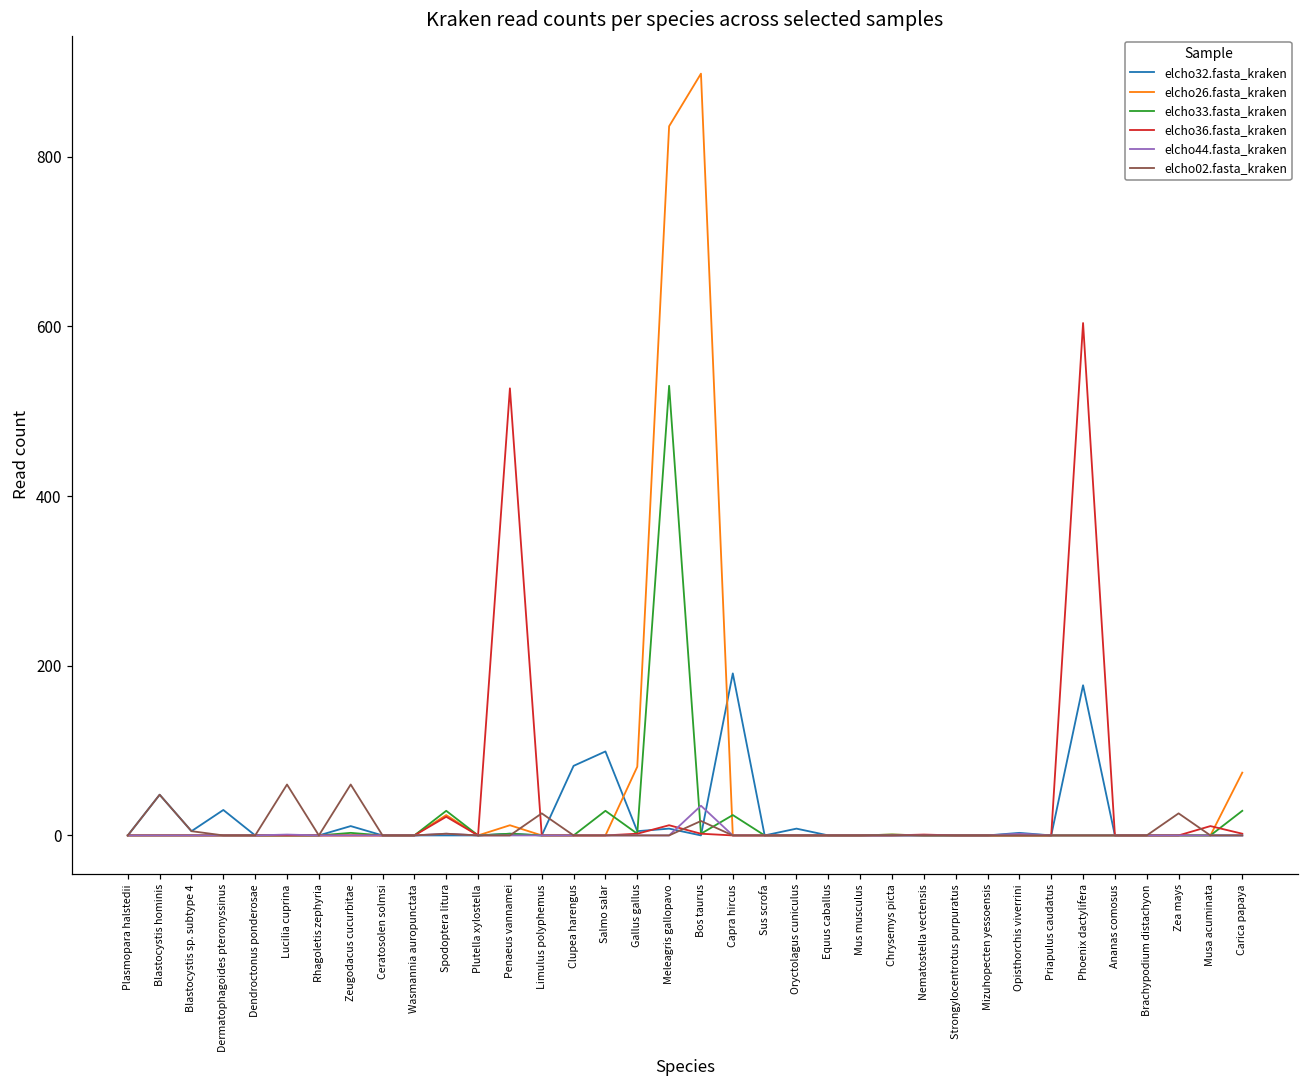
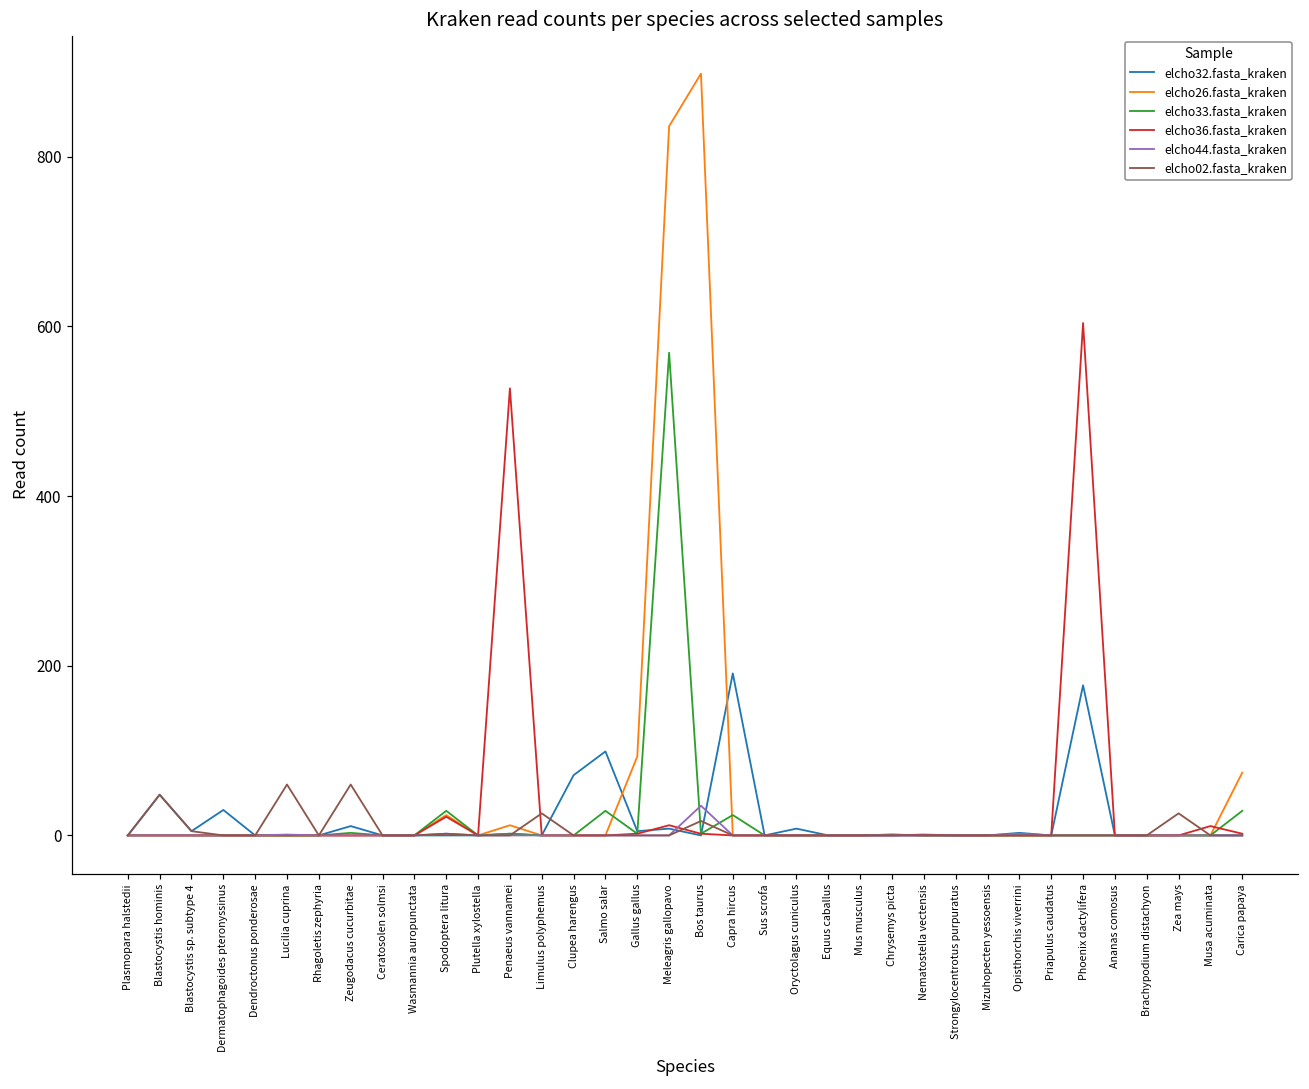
  {
    "elcho32.fasta_kraken": {
      "Dermatophagoides pteronyssinus": 30,
      "Zeugodacus cucurbitae": 10,
-     "Clupea harengus": 80,
+     "Clupea harengus": 70,
      "Salmo salar": 100,
      "Meleagris gallopavo": 10,
      "Capra hircus": 190,
      "Oryctolagus cuniculus": 10,
      "Phoenix dactylifera": 180
    },
    "elcho26.fasta_kraken": {
      "Penaeus vannamei": 10,
-     "Gallus gallus": 80,
+     "Gallus gallus": 90,
      "Meleagris gallopavo": 840,
      "Bos taurus": 900,
      "Carica papaya": 70
    },
    "elcho33.fasta_kraken": {
      "Spodoptera litura": 30,
      "Salmo salar": 30,
-     "Meleagris gallopavo": 530,
+     "Meleagris gallopavo": 570,
      "Capra hircus": 20,
      "Carica papaya": 30
    },
    "elcho36.fasta_kraken": {
      "Penaeus vannamei": 530,
      "Meleagris gallopavo": 10,
      "Phoenix dactylifera": 600,
      "Musa acuminata": 10
    },
    "elcho44.fasta_kraken": {
      "Bos taurus": 40
    },
    "elcho02.fasta_kraken": {
      "Lucilia cuprina": 60,
      "Zeugodacus cucurbitae": 60,
      "Limulus polyphemus": 30,
      "Bos taurus": 20,
      "Zea mays": 30
    }
  }
